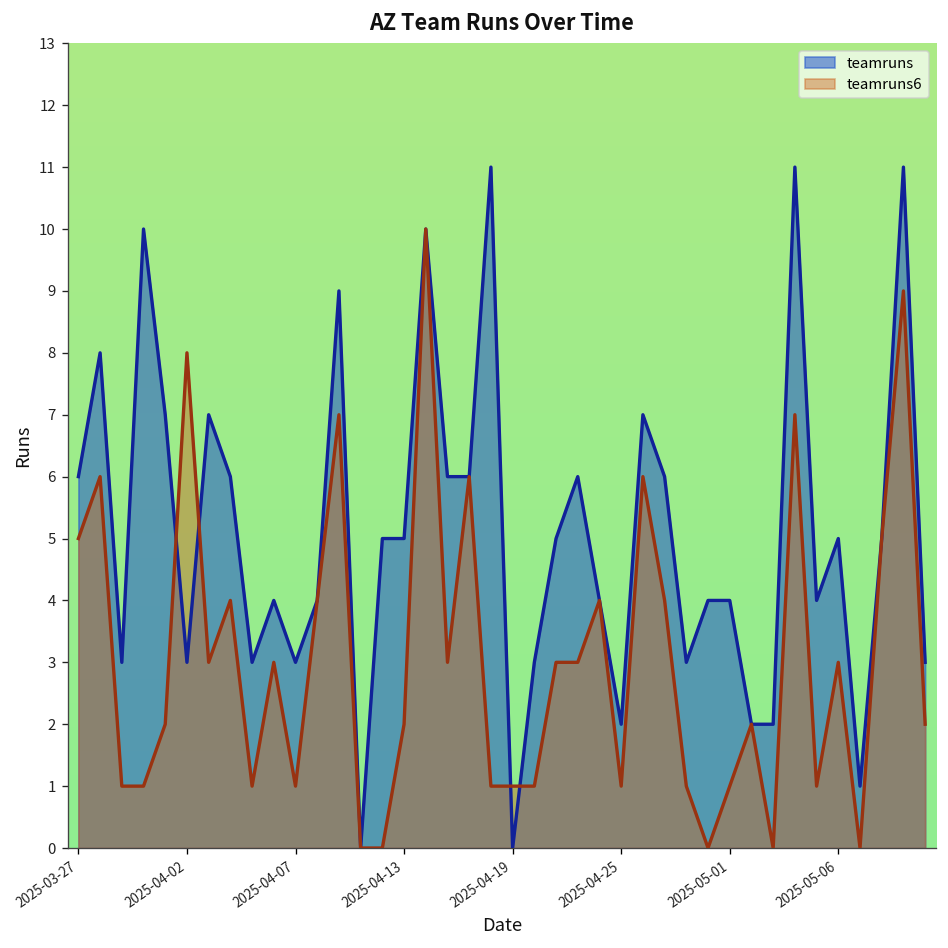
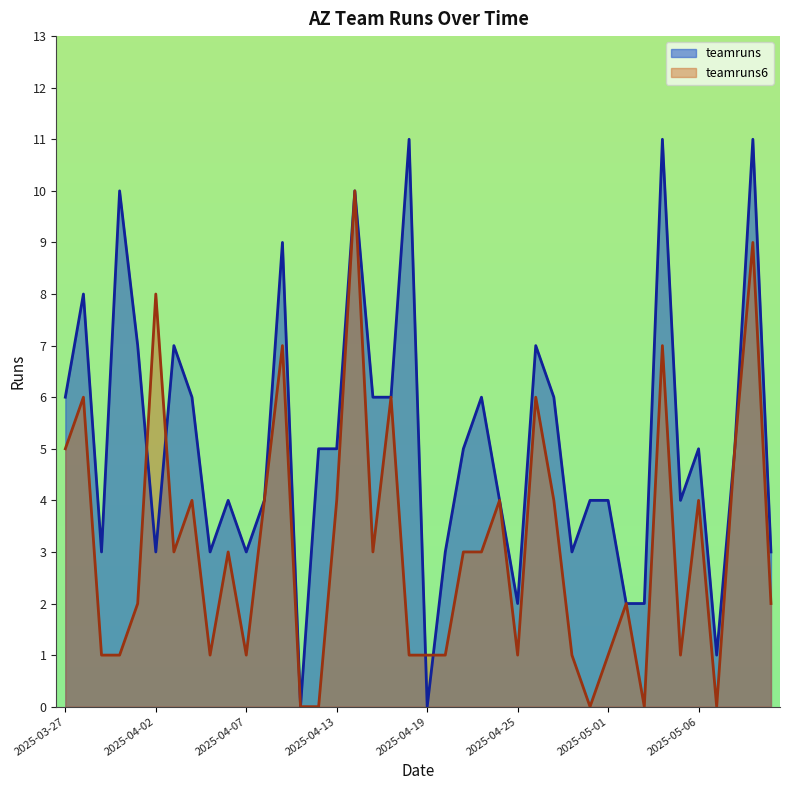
  {
    "teamruns": {
      "2025-03-27": 6,
      "2025-04-02": 3,
      "2025-04-07": 3,
      "2025-04-13": 5,
      "2025-04-19": 0,
      "2025-04-25": 2,
      "2025-05-01": 4,
      "2025-05-06": 5
    },
    "teamruns6": {
      "2025-03-27": 5,
      "2025-04-02": 8,
      "2025-04-07": 1,
-     "2025-04-13": 2,
+     "2025-04-13": 4,
      "2025-04-19": 1,
      "2025-04-25": 1,
      "2025-05-01": 1,
-     "2025-05-06": 3
+     "2025-05-06": 4
    }
  }
